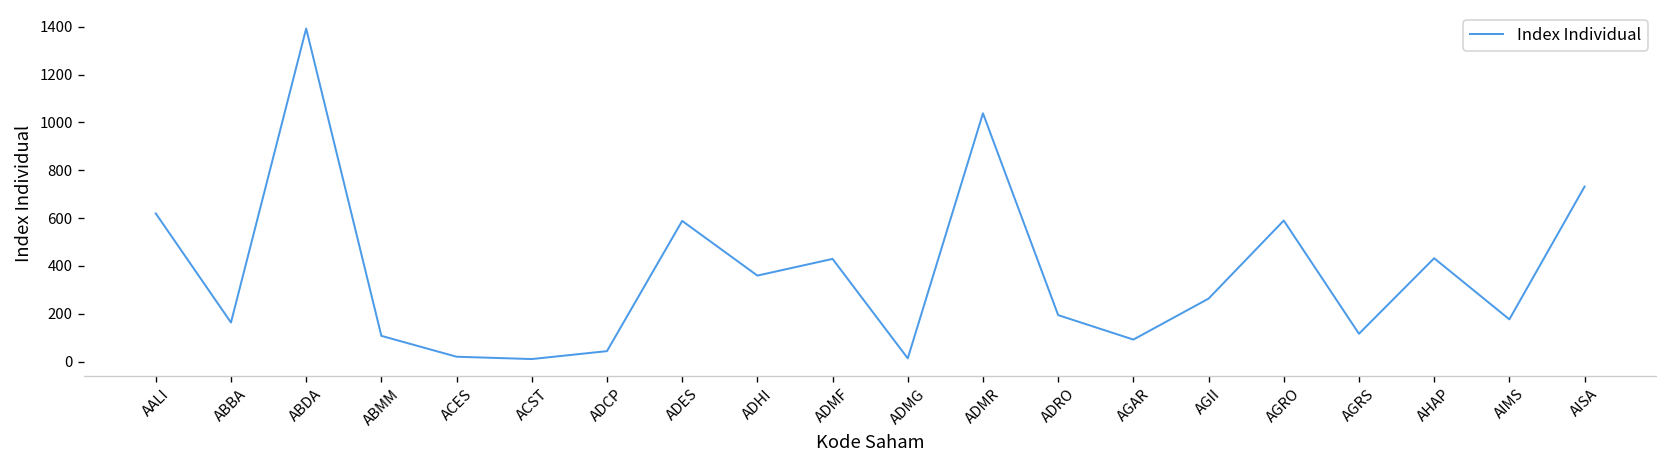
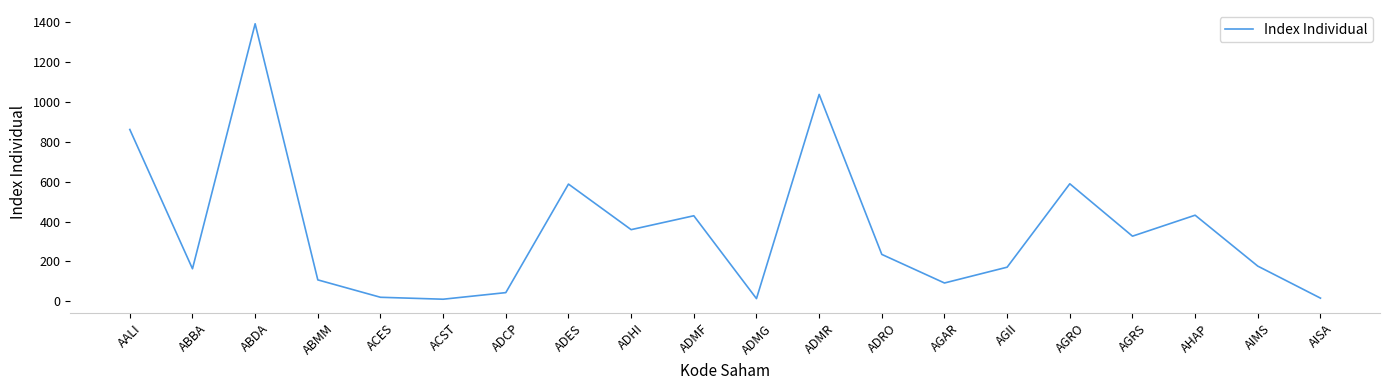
  {
-   "AALI": 620,
+   "AALI": 860,
    "ABBA": 160,
    "ABDA": 1390,
    "ABMM": 110,
    "ACES": 20,
    "ACST": 10,
    "ADCP": 40,
    "ADES": 590,
    "ADHI": 360,
    "ADMF": 430,
    "ADMG": 10,
    "ADMR": 1040,
-   "ADRO": 190,
+   "ADRO": 240,
    "AGAR": 90,
-   "AGII": 260,
+   "AGII": 170,
    "AGRO": 590,
-   "AGRS": 120,
+   "AGRS": 330,
    "AHAP": 430,
    "AIMS": 180,
-   "AISA": 730
+   "AISA": 20
  }
